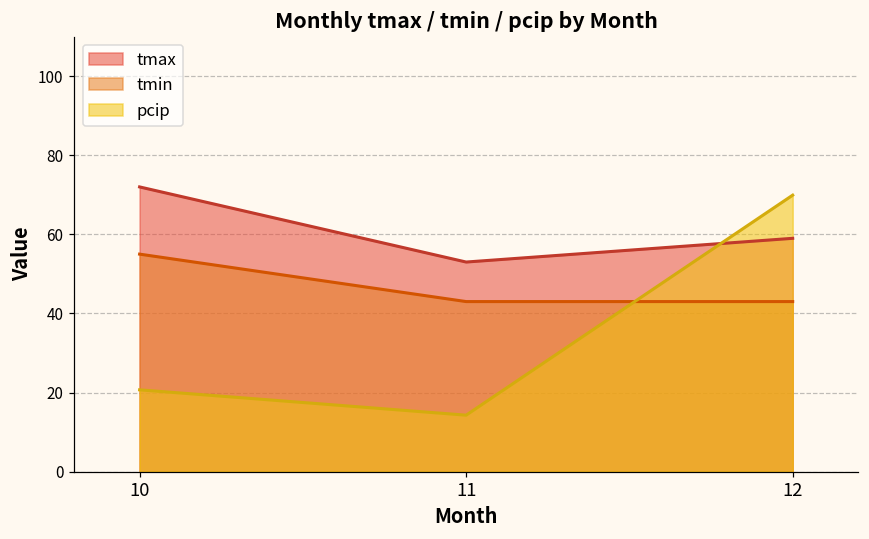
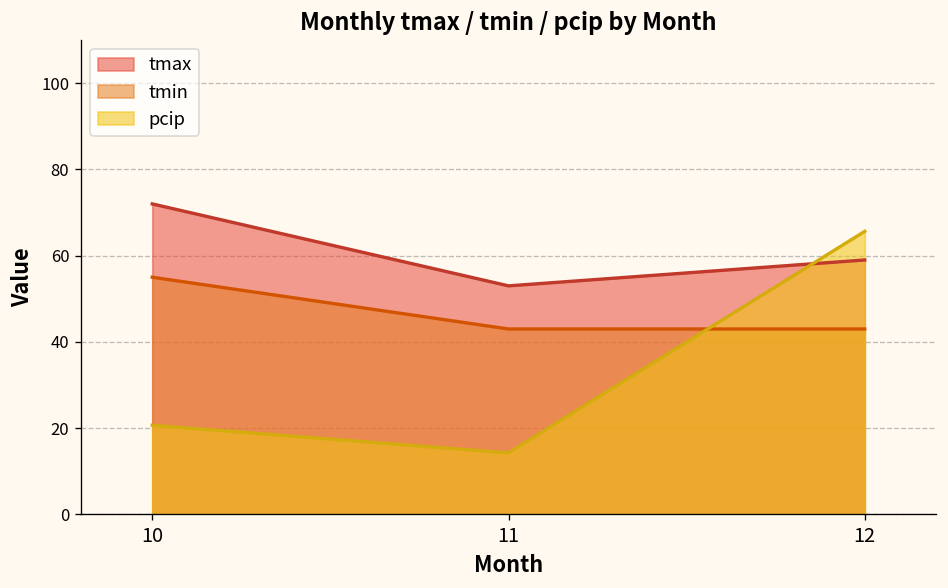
  {
    "pcip": {
      "10": 21,
      "11": 14,
-     "12": 70
+     "12": 66
    }
  }
